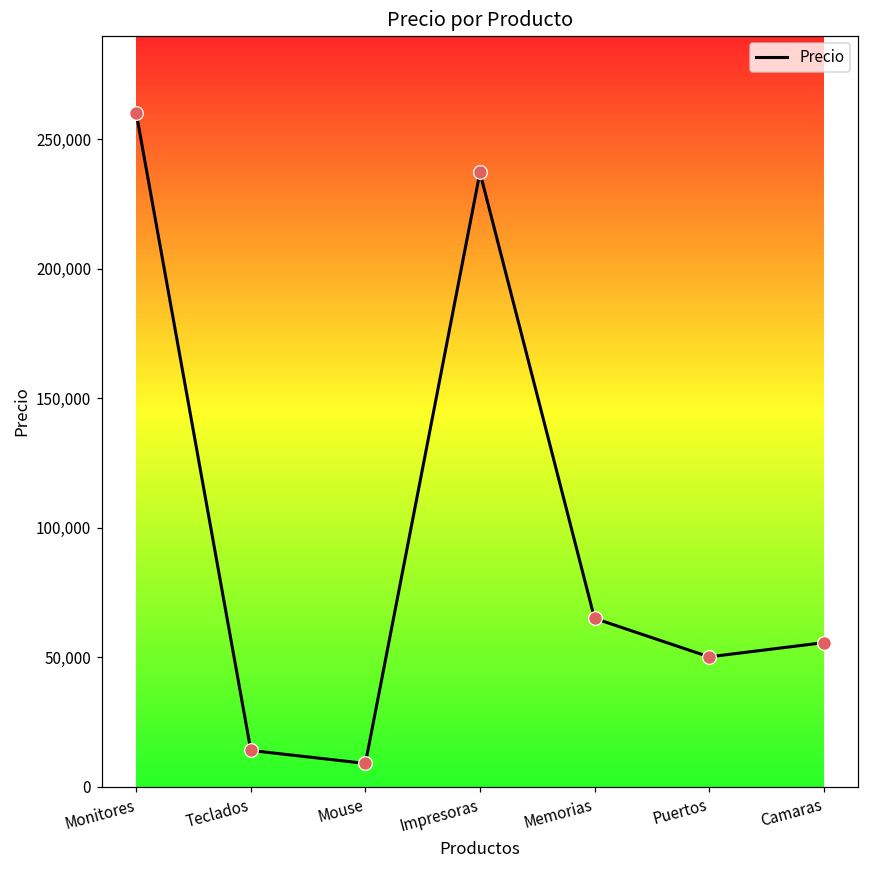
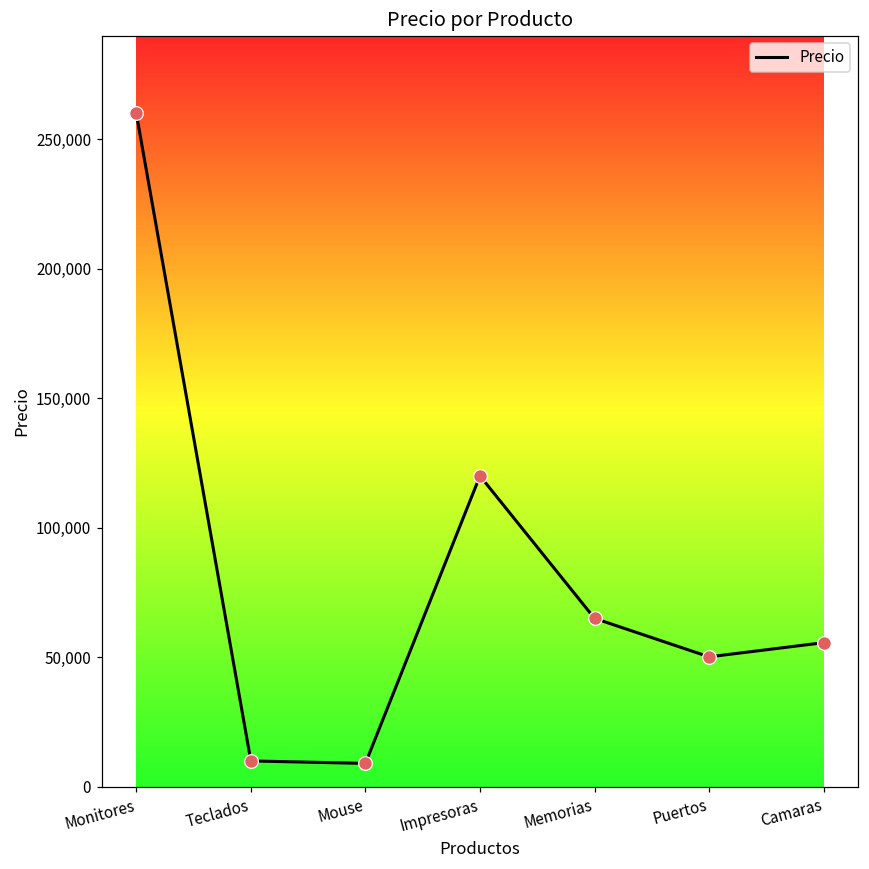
  {
    "Monitores": "260,000",
-   "Teclados": "14,000",
+   "Teclados": "10,000",
    "Mouse": "9,000",
-   "Impresoras": "237,000",
+   "Impresoras": "120,000",
    "Memorias": "65,000",
    "Puertos": "50,000",
    "Camaras": "56,000"
  }
